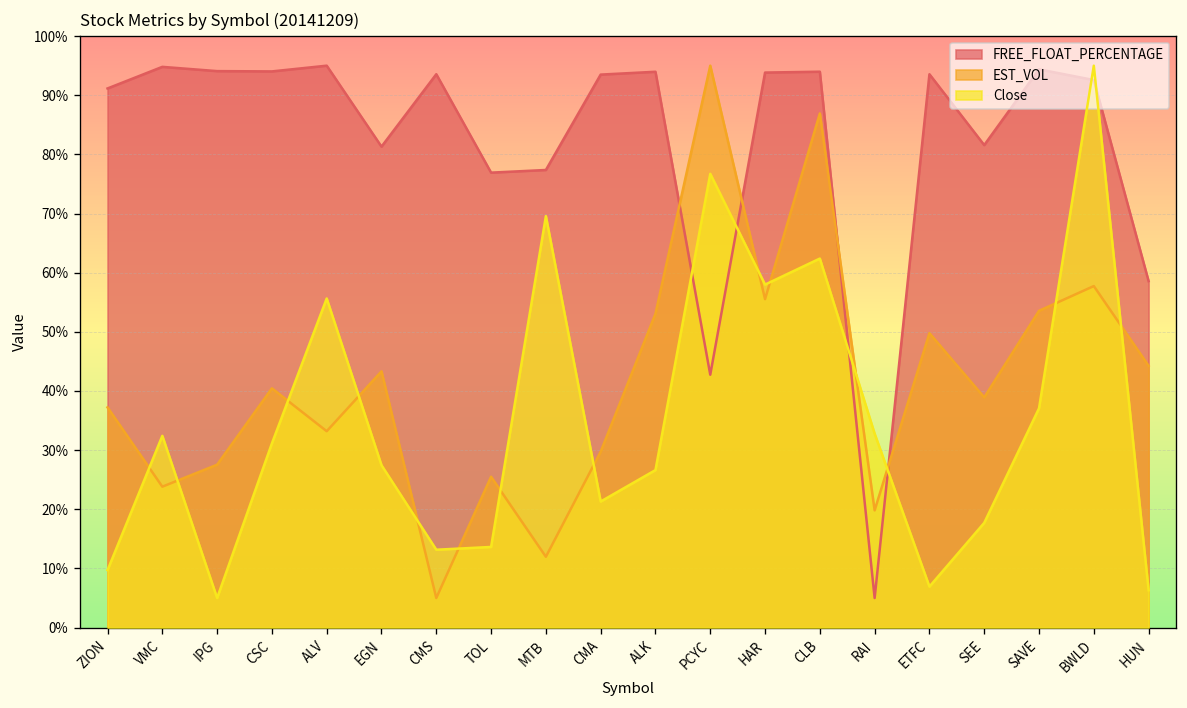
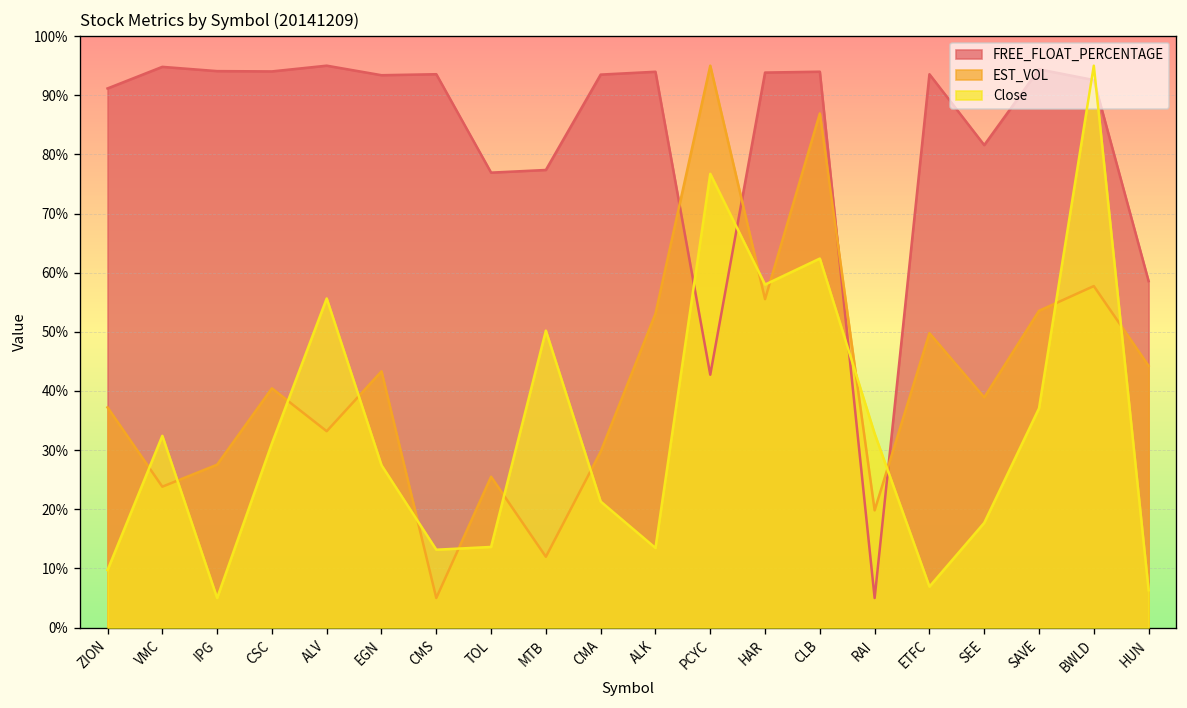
  {
    "FREE_FLOAT_PERCENTAGE": {
      "ZION": "91%",
      "VMC": "95%",
      "IPG": "94%",
      "CSC": "94%",
      "ALV": "95%",
-     "EGN": "81%",
+     "EGN": "93%",
      "CMS": "94%",
      "TOL": "77%",
      "MTB": "77%",
      "CMA": "93%",
      "ALK": "94%",
      "PCYC": "43%",
      "HAR": "94%",
      "CLB": "94%",
      "RAI": "5%",
      "ETFC": "94%",
      "SEE": "82%",
      "HUN": "59%"
    },
    "EST_VOL": {
      "ZION": "37%",
      "VMC": "24%",
      "IPG": "28%",
      "CSC": "40%",
      "ALV": "33%",
      "EGN": "43%",
      "CMS": "5%",
      "TOL": "26%",
      "MTB": "12%",
      "CMA": "30%",
      "ALK": "53%",
      "PCYC": "95%",
      "HAR": "56%",
      "CLB": "87%",
      "RAI": "20%",
      "ETFC": "50%",
      "SEE": "39%",
      "SAVE": "54%",
      "BWLD": "58%",
      "HUN": "44%"
    },
    "Close": {
      "ZION": "10%",
      "VMC": "32%",
      "IPG": "5%",
      "CSC": "31%",
      "ALV": "56%",
      "EGN": "27%",
      "CMS": "13%",
      "TOL": "14%",
-     "MTB": "70%",
+     "MTB": "50%",
      "CMA": "21%",
-     "ALK": "27%",
+     "ALK": "13%",
      "PCYC": "77%",
      "HAR": "58%",
      "CLB": "62%",
      "RAI": "33%",
      "ETFC": "7%",
      "SEE": "18%",
      "SAVE": "37%",
      "HUN": "6%"
    }
  }
